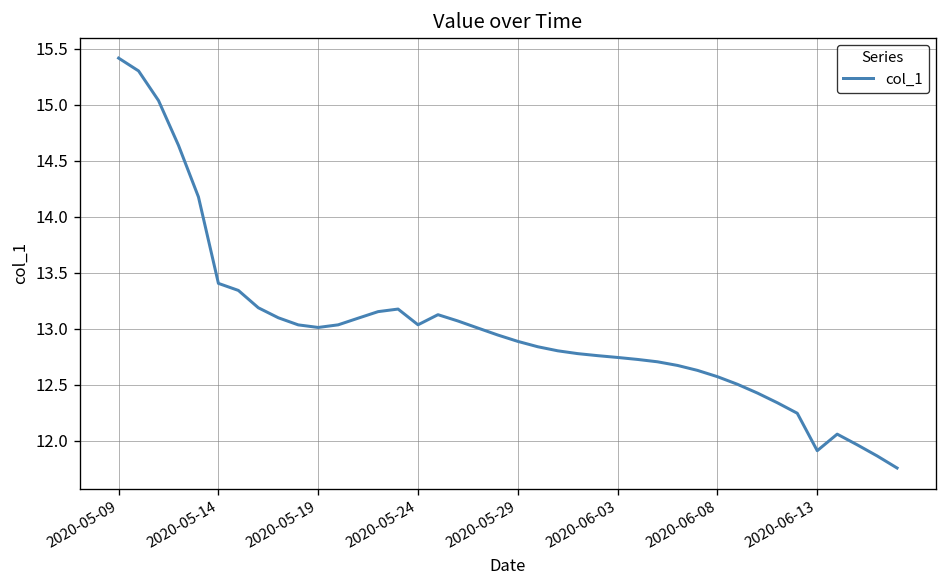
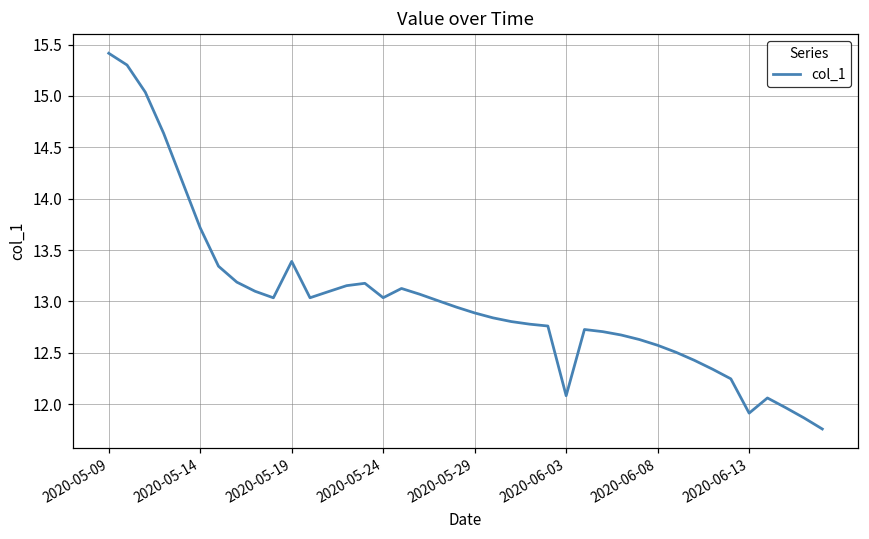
  {
    "2020-05-09": 15.4,
-   "2020-05-14": 13.4,
-   "2020-05-19": 13.0,
+   "2020-05-14": 13.7,
+   "2020-05-19": 13.4,
    "2020-05-24": 13.0,
    "2020-05-29": 12.9,
-   "2020-06-03": 12.7,
+   "2020-06-03": 12.1,
    "2020-06-08": 12.6,
    "2020-06-13": 11.9
  }
